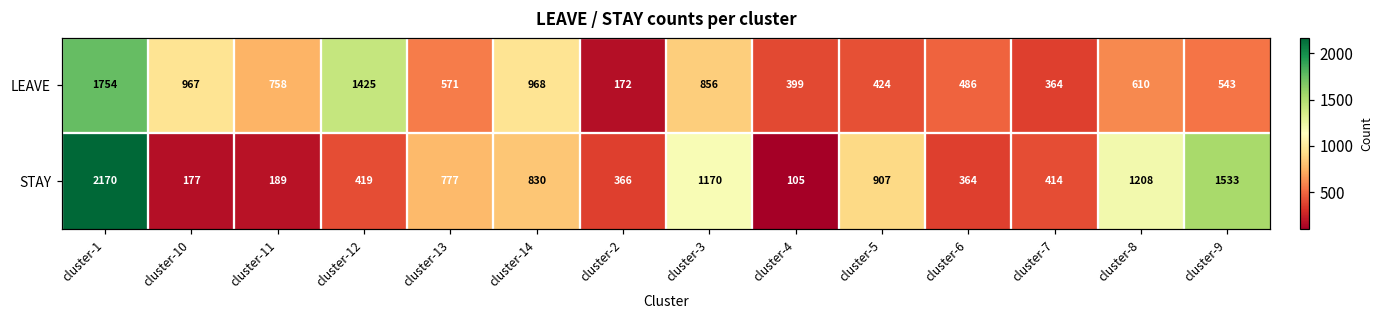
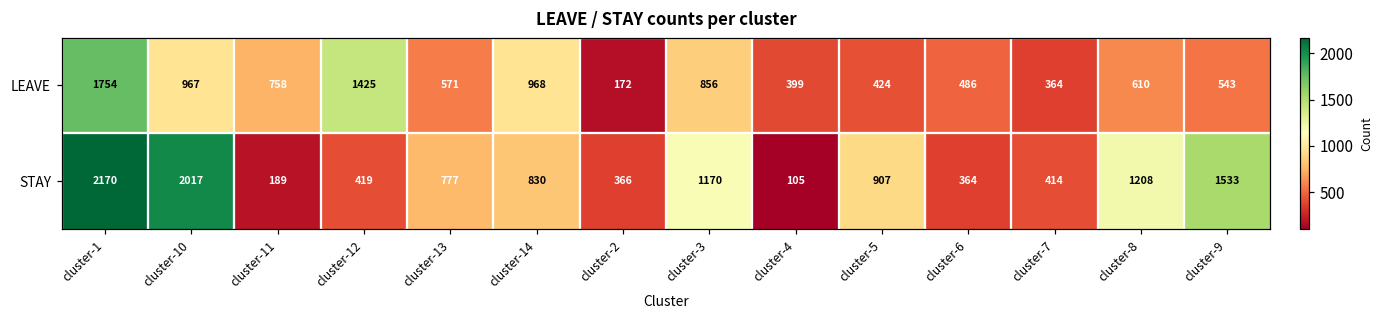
  {
    "LEAVE": {
      "cluster-1": 1754,
      "cluster-10": 967,
      "cluster-11": 758,
      "cluster-12": 1425,
      "cluster-13": 571,
      "cluster-14": 968,
      "cluster-2": 172,
      "cluster-3": 856,
      "cluster-4": 399,
      "cluster-5": 424,
      "cluster-6": 486,
      "cluster-7": 364,
      "cluster-8": 610,
      "cluster-9": 543
    },
    "STAY": {
      "cluster-1": 2170,
-     "cluster-10": 177,
+     "cluster-10": 2017,
      "cluster-11": 189,
      "cluster-12": 419,
      "cluster-13": 777,
      "cluster-14": 830,
      "cluster-2": 366,
      "cluster-3": 1170,
      "cluster-4": 105,
      "cluster-5": 907,
      "cluster-6": 364,
      "cluster-7": 414,
      "cluster-8": 1208,
      "cluster-9": 1533
    }
  }
